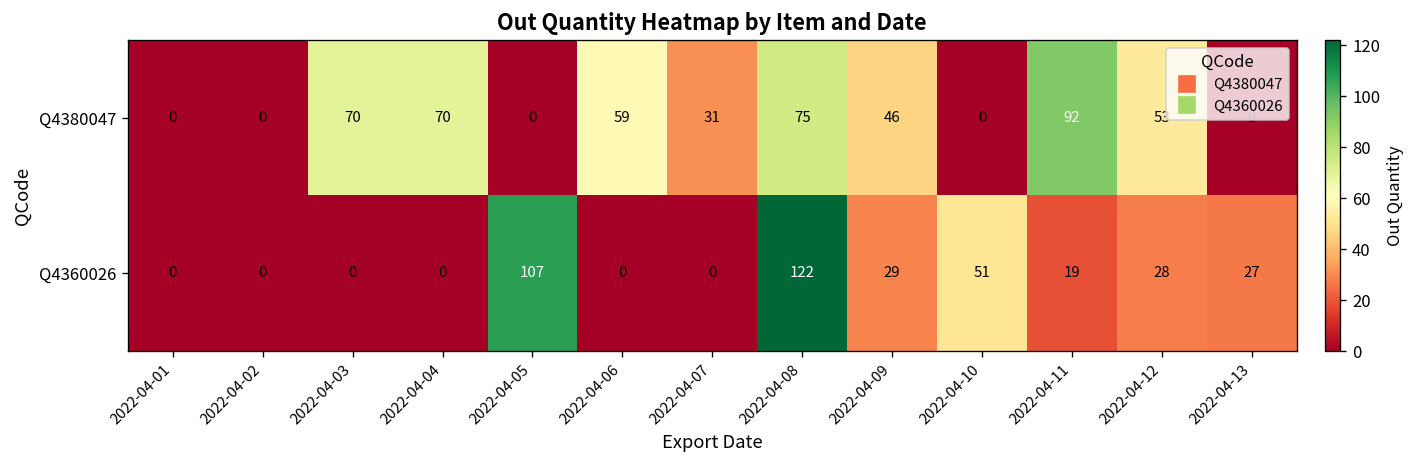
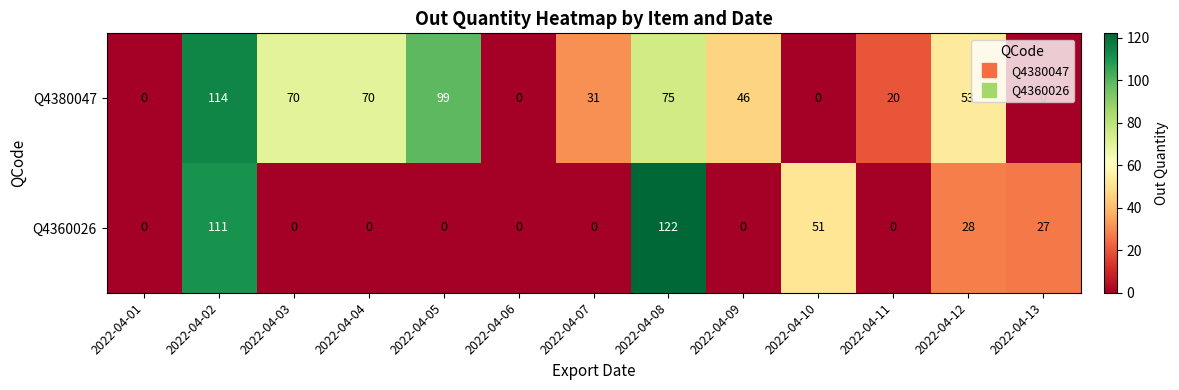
  {
    "Q4380047": {
      "2022-04-01": 0,
-     "2022-04-02": 0,
+     "2022-04-02": 114,
      "2022-04-03": 70,
      "2022-04-04": 70,
-     "2022-04-05": 0,
-     "2022-04-06": 59,
+     "2022-04-05": 99,
+     "2022-04-06": 0,
      "2022-04-07": 31,
      "2022-04-08": 75,
      "2022-04-09": 46,
      "2022-04-10": 0,
-     "2022-04-11": 92
+     "2022-04-11": 20
    },
    "Q4360026": {
      "2022-04-01": 0,
-     "2022-04-02": 0,
+     "2022-04-02": 111,
      "2022-04-03": 0,
      "2022-04-04": 0,
-     "2022-04-05": 107,
+     "2022-04-05": 0,
      "2022-04-06": 0,
      "2022-04-07": 0,
      "2022-04-08": 122,
-     "2022-04-09": 29,
+     "2022-04-09": 0,
      "2022-04-10": 51,
-     "2022-04-11": 19,
+     "2022-04-11": 0,
      "2022-04-12": 28,
      "2022-04-13": 27
    }
  }
